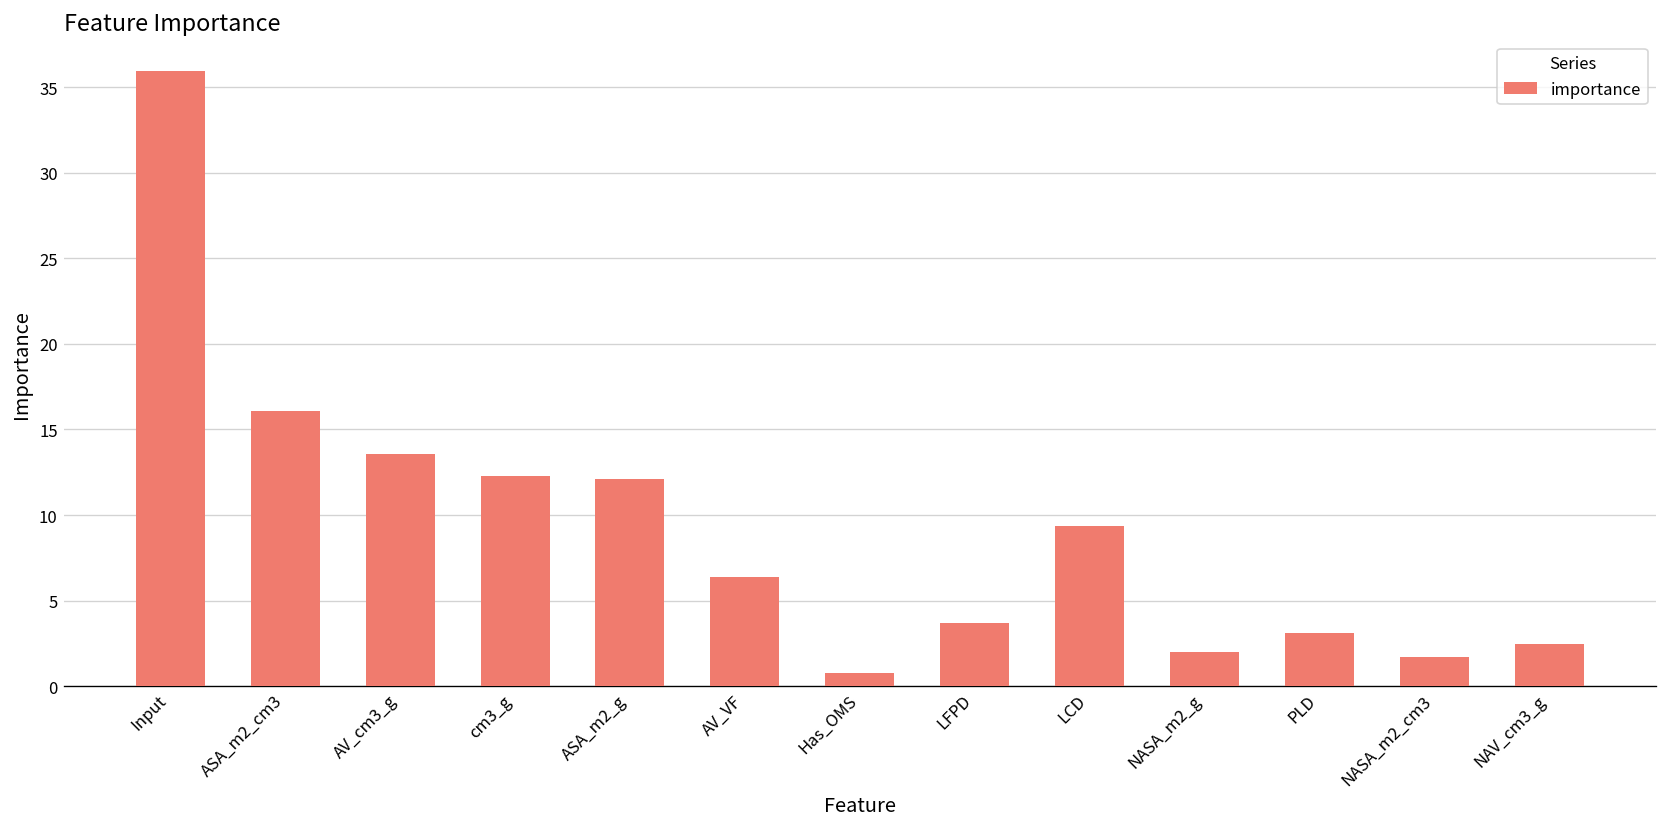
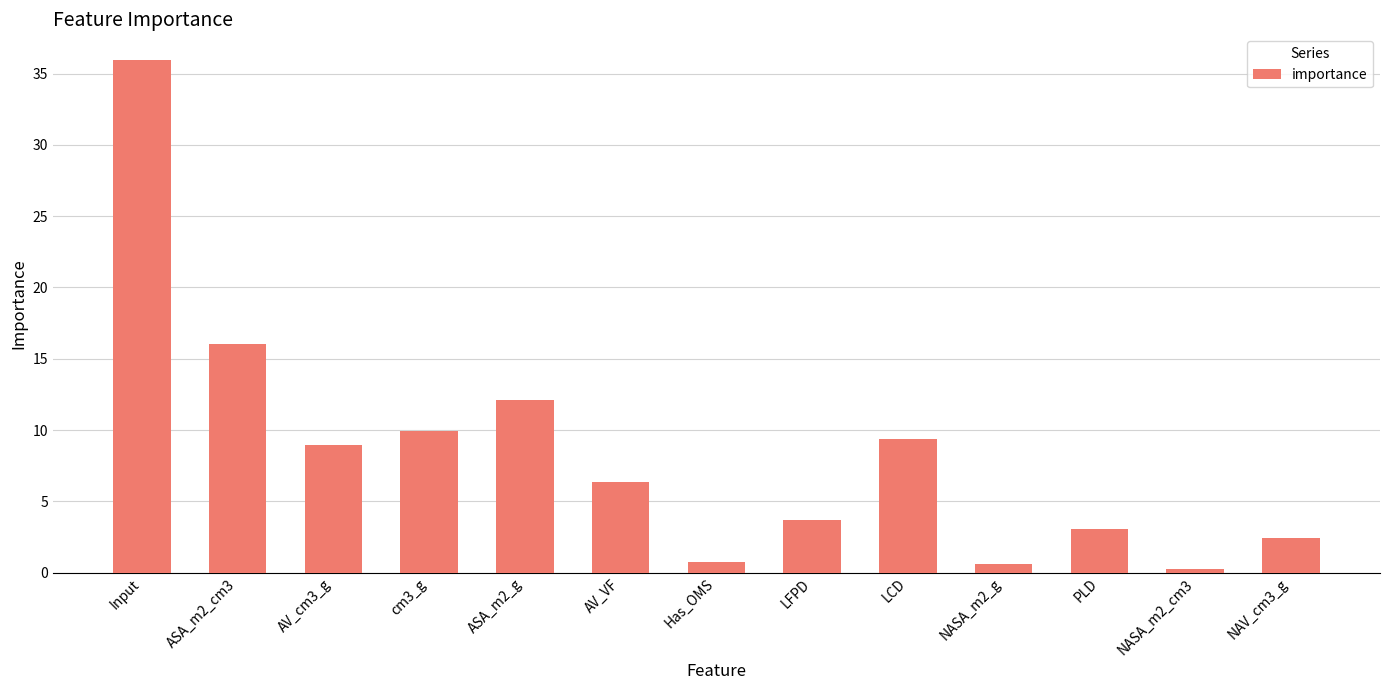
  {
    "Input": 36.0,
    "ASA_m2_cm3": 16.1,
-   "AV_cm3_g": 13.6,
-   "cm3_g": 12.3,
+   "AV_cm3_g": 8.9,
+   "cm3_g": 9.9,
    "ASA_m2_g": 12.1,
    "AV_VF": 6.3,
    "Has_OMS": 0.8,
    "LFPD": 3.7,
    "LCD": 9.4,
-   "NASA_m2_g": 2.0,
+   "NASA_m2_g": 0.6,
    "PLD": 3.1,
-   "NASA_m2_cm3": 1.7,
+   "NASA_m2_cm3": 0.2,
    "NAV_cm3_g": 2.4
  }
